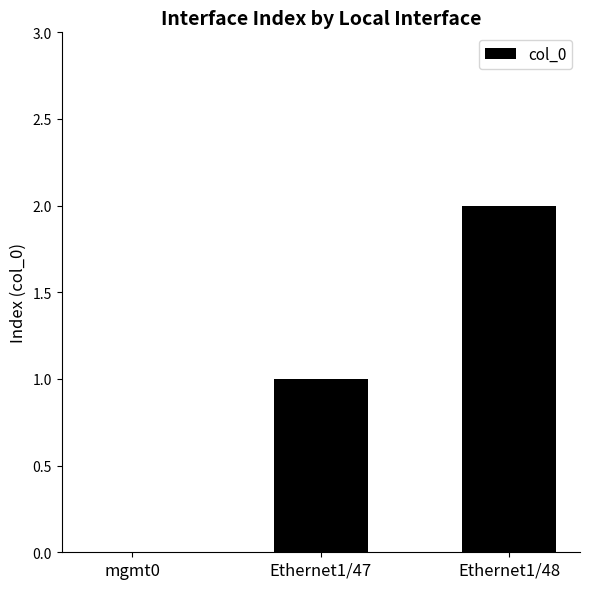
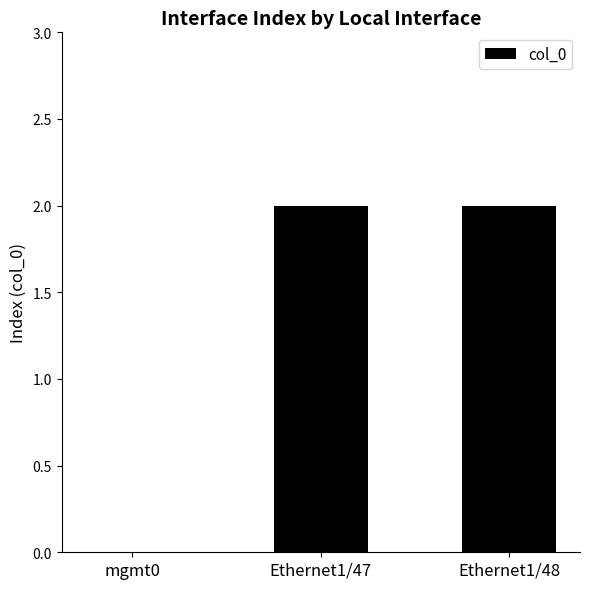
  {
    "mgmt0": 0,
-   "Ethernet1/47": 1,
+   "Ethernet1/47": 2,
    "Ethernet1/48": 2
  }
